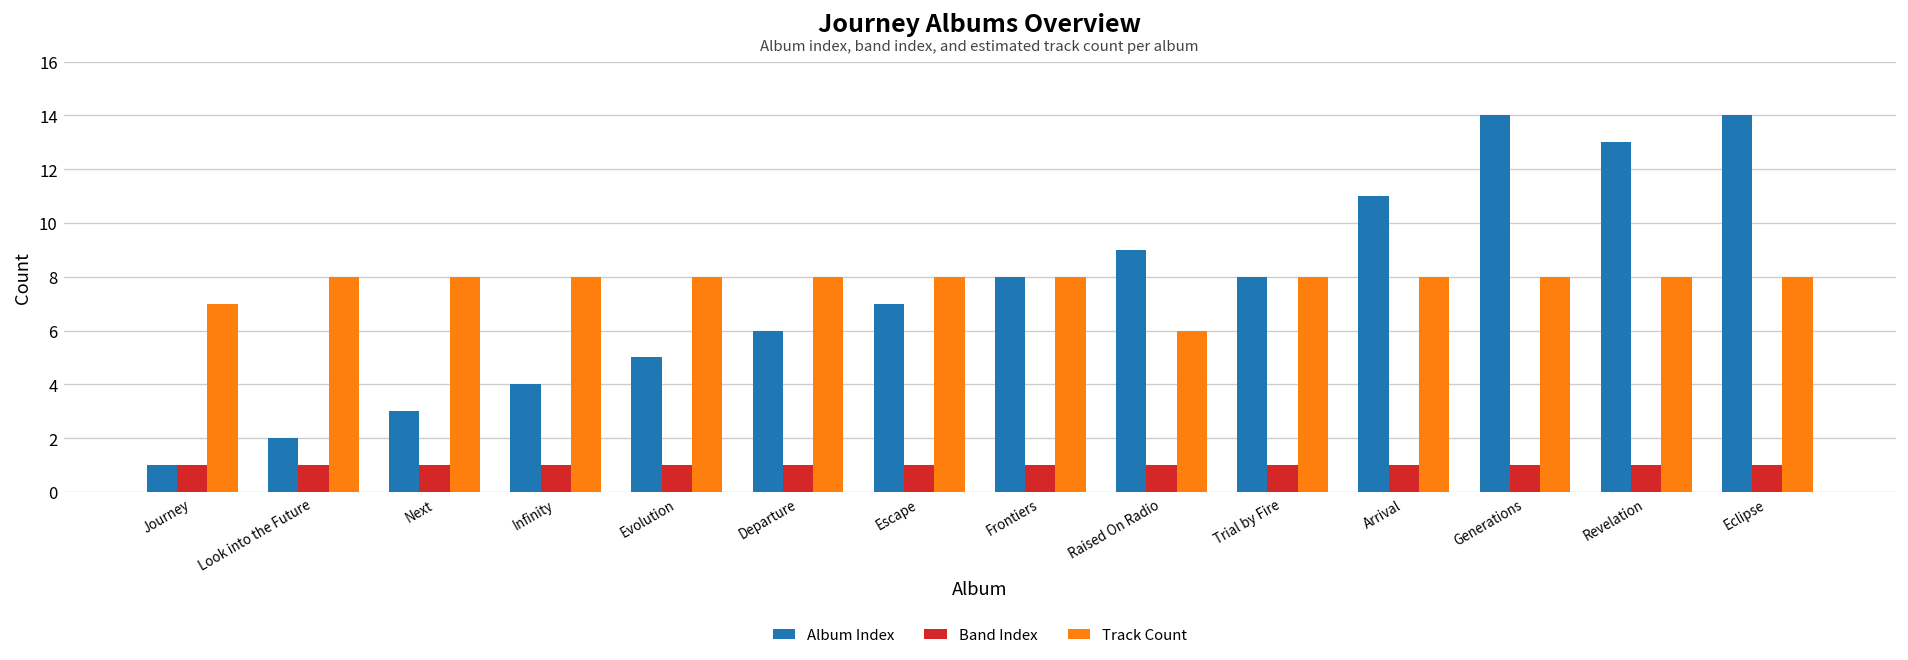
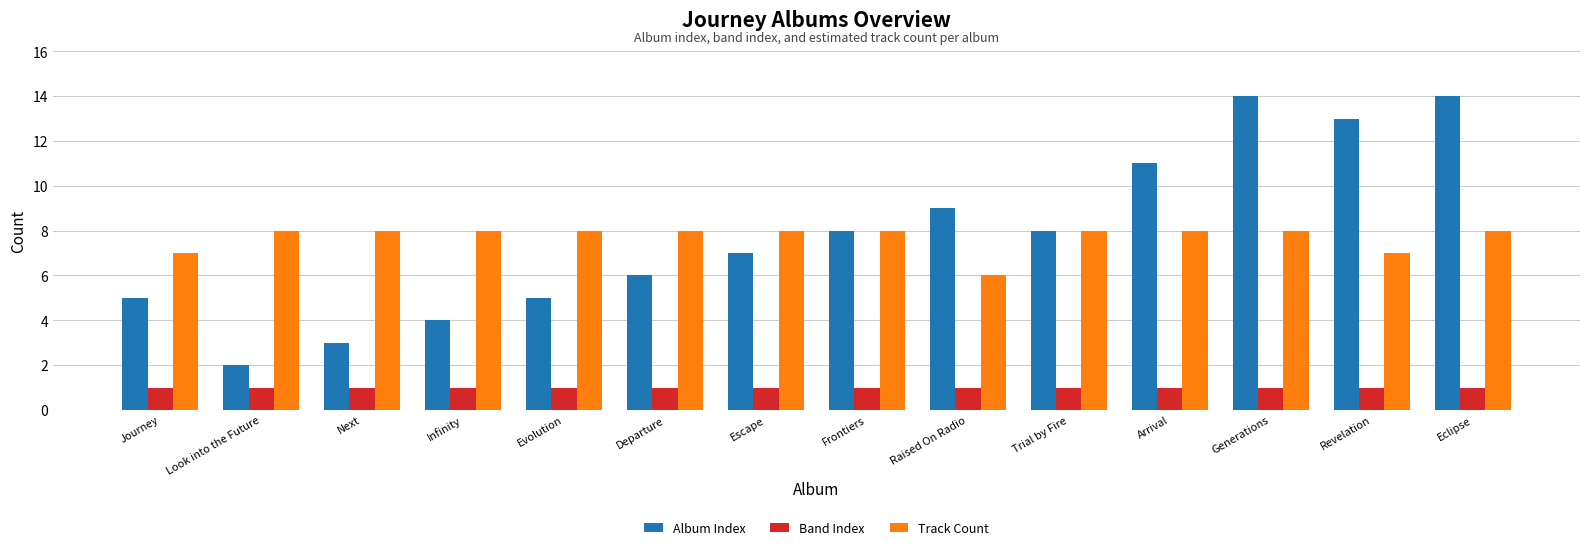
  {
    "Album Index": {
-     "Journey": 1,
+     "Journey": 5,
      "Look into the Future": 2,
      "Next": 3,
      "Infinity": 4,
      "Evolution": 5,
      "Departure": 6,
      "Escape": 7,
      "Frontiers": 8,
      "Raised On Radio": 9,
      "Trial by Fire": 8,
      "Arrival": 11,
      "Generations": 14,
      "Revelation": 13,
      "Eclipse": 14
    },
    "Band Index": {
      "Journey": 1,
      "Look into the Future": 1,
      "Next": 1,
      "Infinity": 1,
      "Evolution": 1,
      "Departure": 1,
      "Escape": 1,
      "Frontiers": 1,
      "Raised On Radio": 1,
      "Trial by Fire": 1,
      "Arrival": 1,
      "Generations": 1,
      "Revelation": 1,
      "Eclipse": 1
    },
    "Track Count": {
      "Journey": 7,
      "Look into the Future": 8,
      "Next": 8,
      "Infinity": 8,
      "Evolution": 8,
      "Departure": 8,
      "Escape": 8,
      "Frontiers": 8,
      "Raised On Radio": 6,
      "Trial by Fire": 8,
      "Arrival": 8,
      "Generations": 8,
-     "Revelation": 8,
+     "Revelation": 7,
      "Eclipse": 8
    }
  }
